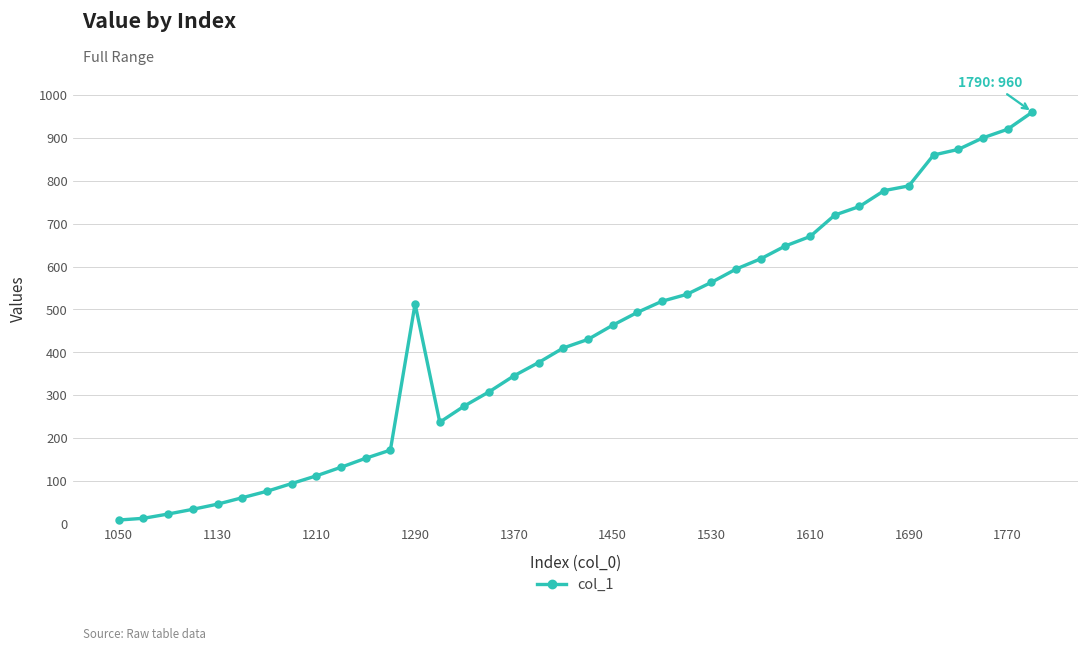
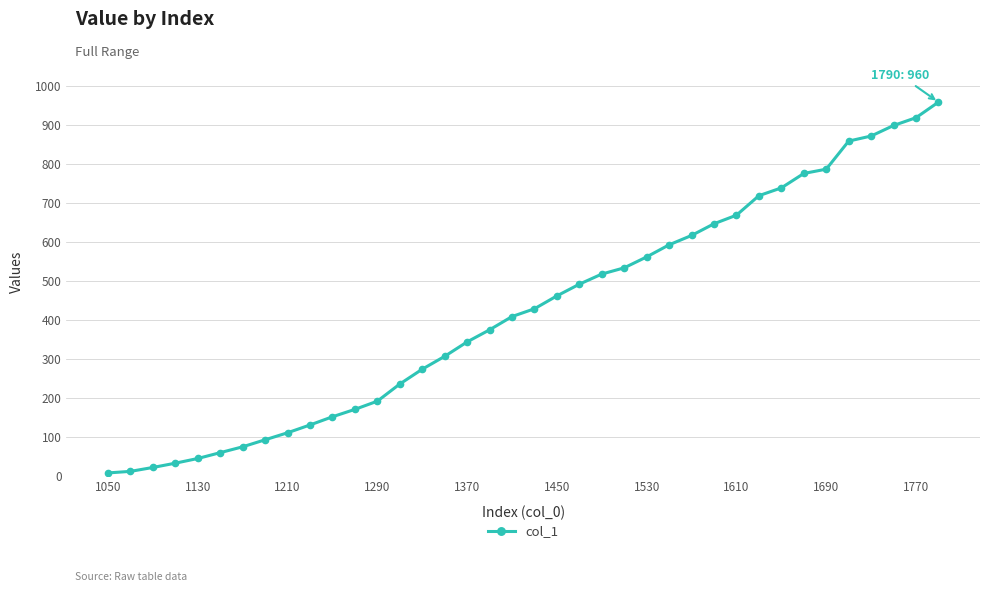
  {
    "1050": 10,
    "1130": 50,
    "1210": 110,
-   "1290": 510,
+   "1290": 190,
    "1370": 350,
    "1450": 460,
    "1530": 560,
    "1610": 670,
    "1690": 790,
    "1770": 920
  }
